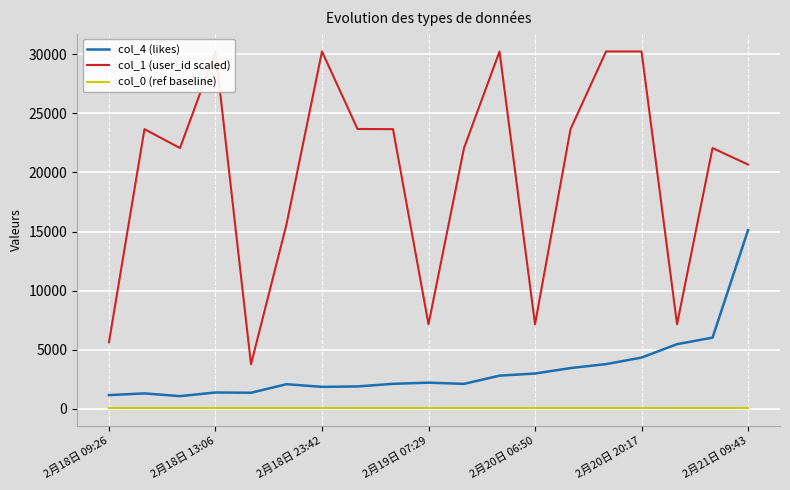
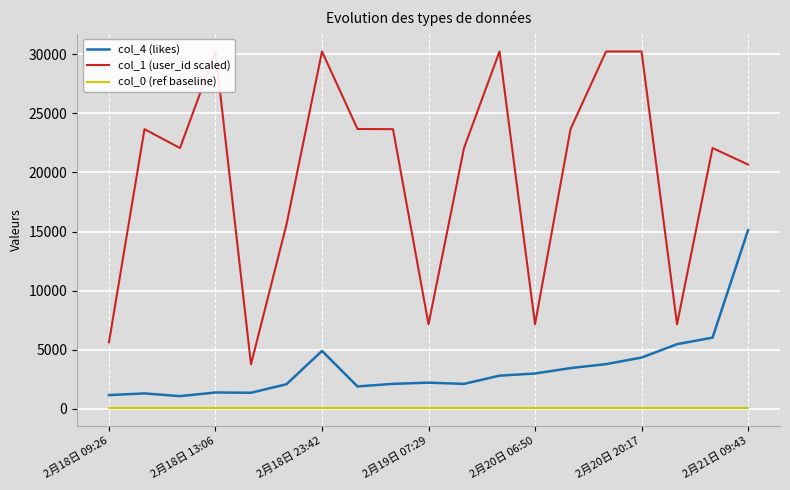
  {
    "col_4 (likes)": {
      "2月18日 09:26": 1200,
      "2月18日 13:06": 1400,
-     "2月18日 23:42": 1900,
+     "2月18日 23:42": 4900,
      "2月19日 07:29": 2200,
      "2月20日 06:50": 3000,
      "2月20日 20:17": 4300,
      "2月21日 09:43": 15100
    },
    "col_1 (user_id scaled)": {
      "2月18日 09:26": 5600,
      "2月18日 23:42": 30200,
      "2月19日 07:29": 7200,
      "2月20日 06:50": 7200,
      "2月20日 20:17": 30200,
      "2月21日 09:43": 20700
    },
    "col_0 (ref baseline)": {
      "2月18日 09:26": 100,
      "2月18日 13:06": 100,
      "2月18日 23:42": 100,
      "2月19日 07:29": 100,
      "2月20日 06:50": 100,
      "2月20日 20:17": 100,
      "2月21日 09:43": 100
    }
  }
